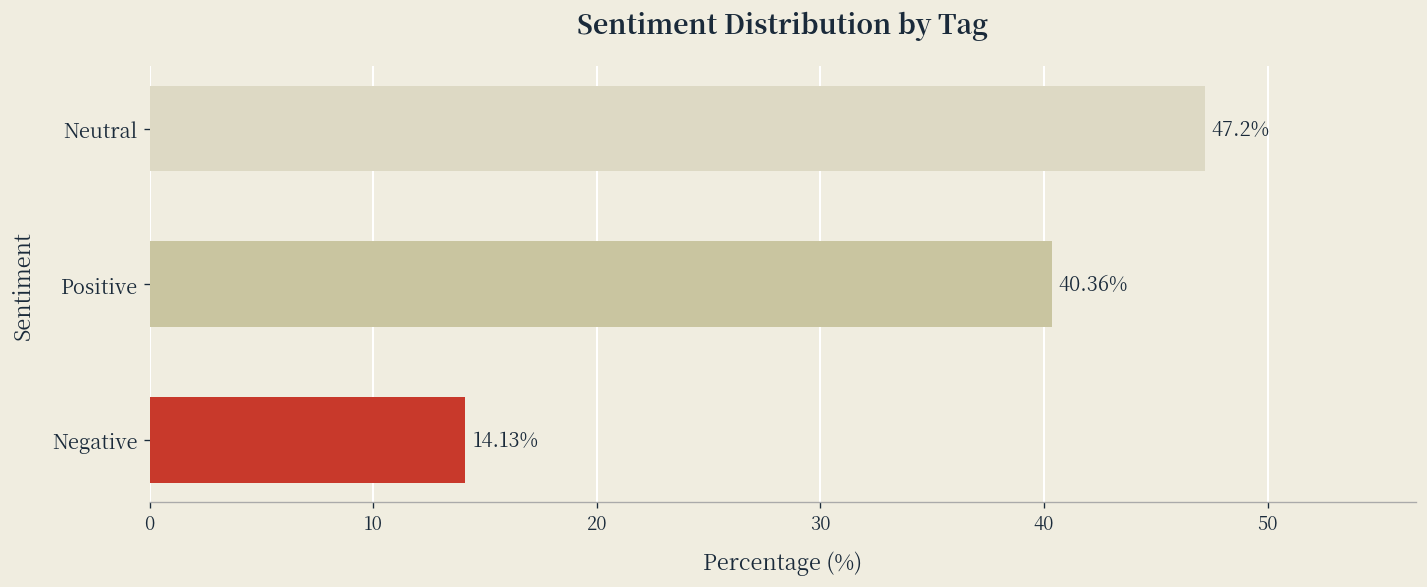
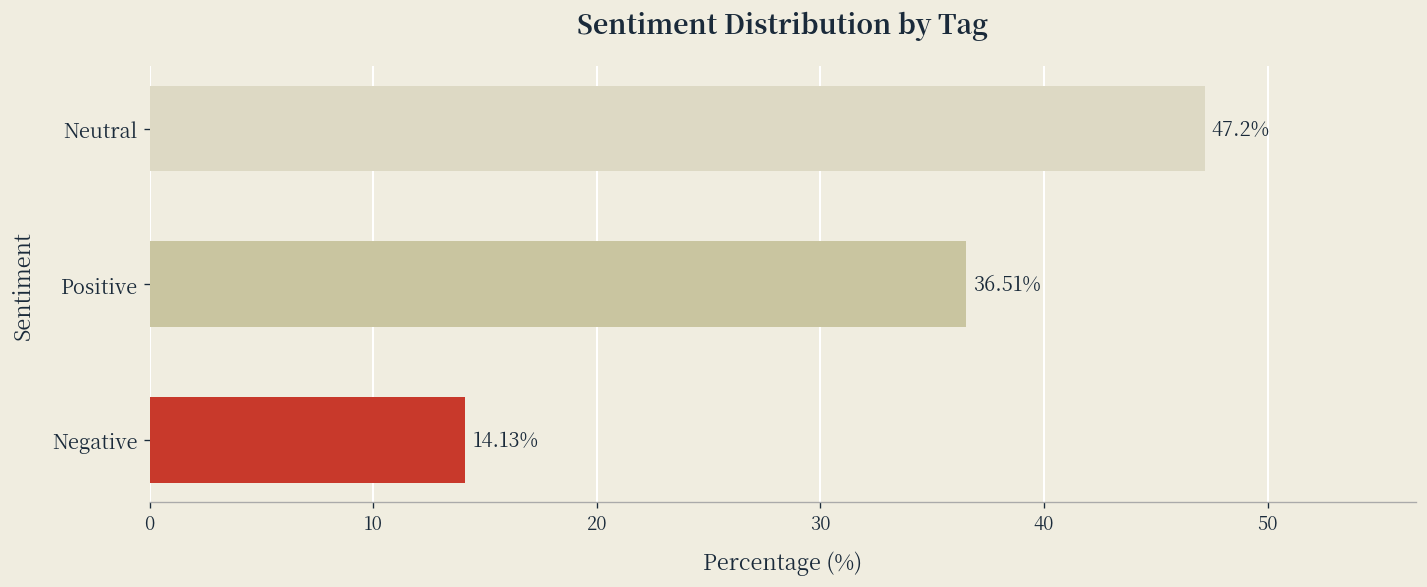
  {
    "Neutral": "47.2%",
-   "Positive": "40.36%",
+   "Positive": "36.51%",
    "Negative": "14.13%"
  }
